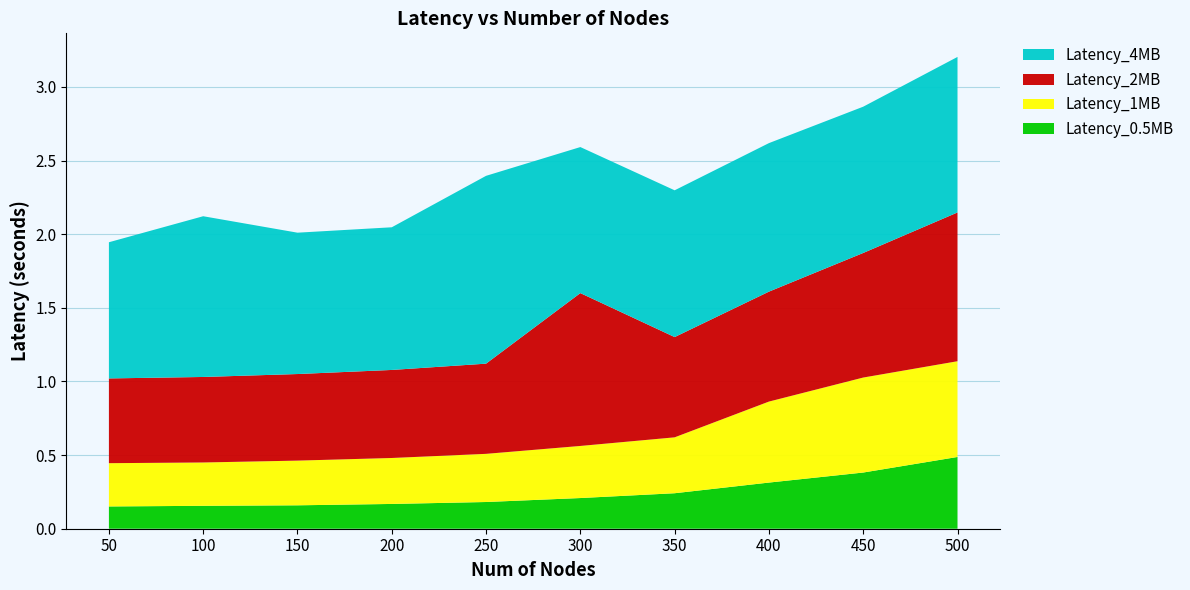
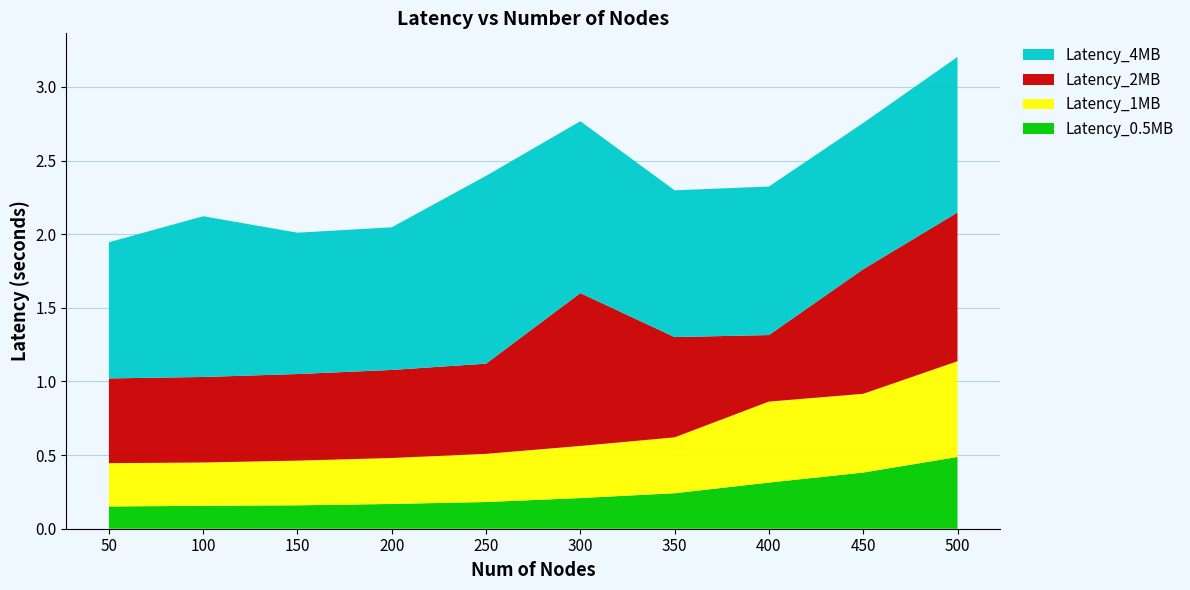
  {
    "Latency_0.5MB": {
      "50": 0.15,
      "100": 0.16,
      "150": 0.16,
      "200": 0.17,
      "250": 0.18,
      "300": 0.21,
      "350": 0.24,
      "400": 0.31,
      "450": 0.38,
      "500": 0.49
    },
    "Latency_1MB": {
      "50": 0.29,
      "100": 0.29,
      "150": 0.30,
      "200": 0.31,
      "250": 0.33,
      "300": 0.35,
      "350": 0.38,
      "400": 0.55,
-     "450": 0.64,
+     "450": 0.53,
      "500": 0.65
    },
    "Latency_2MB": {
      "50": 0.58,
      "100": 0.58,
      "150": 0.59,
      "200": 0.60,
      "250": 0.61,
      "300": 1.04,
      "350": 0.68,
-     "400": 0.75,
+     "400": 0.45,
      "450": 0.85,
      "500": 1.01
    },
    "Latency_4MB": {
      "50": 0.92,
      "100": 1.09,
      "150": 0.96,
      "200": 0.97,
      "250": 1.28,
-     "300": 0.99,
+     "300": 1.17,
      "350": 1.00,
      "400": 1.01,
      "450": 0.99,
      "500": 1.06
    }
  }
